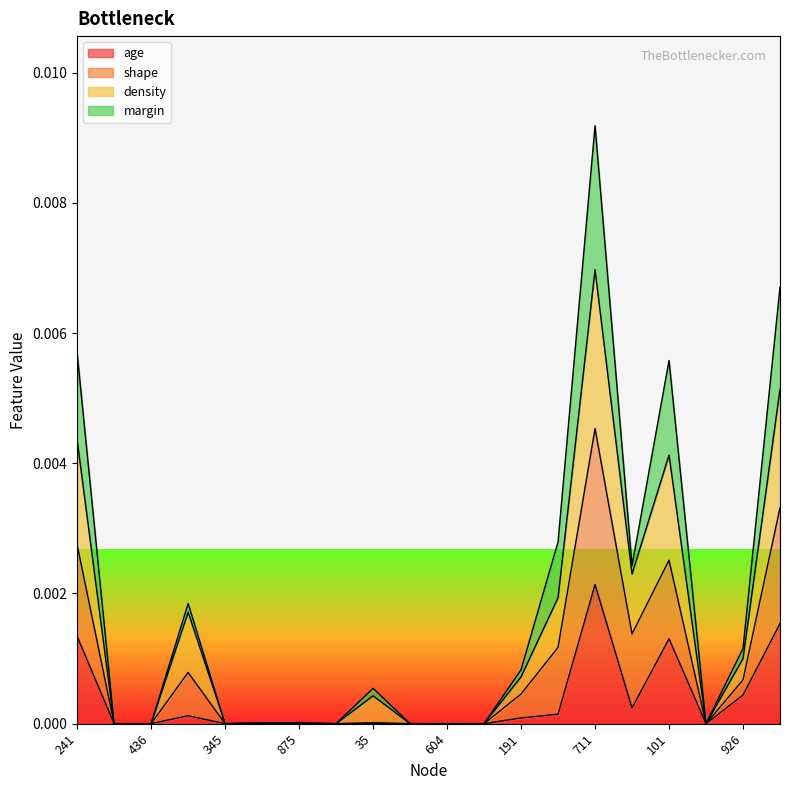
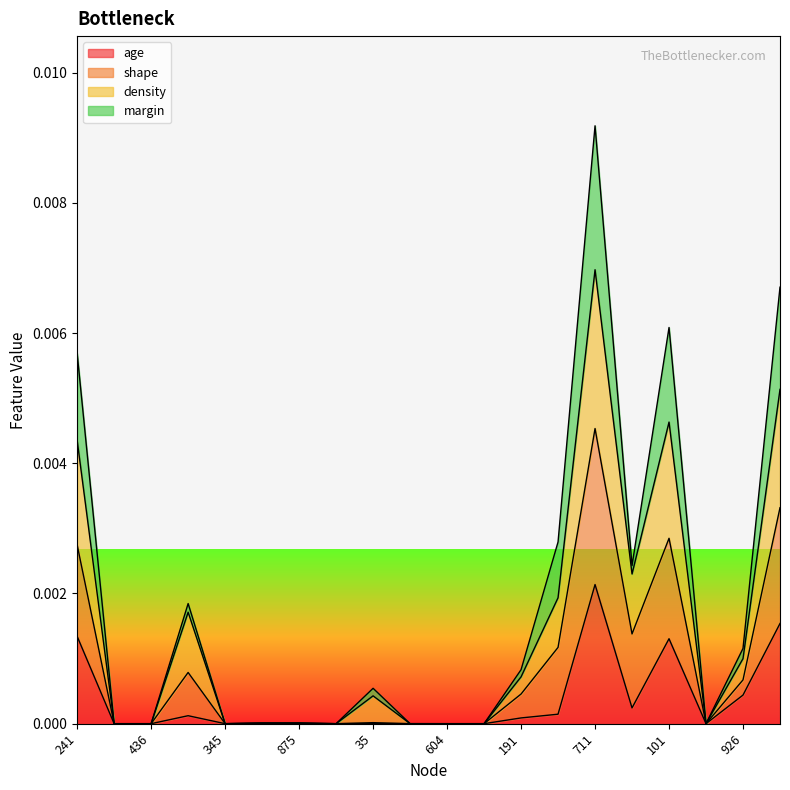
  {
    "age": {
      "241": 0.0013,
      "191": 0.0001,
      "711": 0.0021,
      "101": 0.0013,
      "926": 0.0004
    },
    "shape": {
      "241": 0.0014,
      "191": 0.0004,
      "711": 0.0024,
-     "101": 0.0012,
+     "101": 0.0015,
      "926": 0.0002
    },
    "density": {
      "241": 0.0016,
      "35": 0.0004,
      "191": 0.0003,
      "711": 0.0024,
-     "101": 0.0016,
+     "101": 0.0018,
      "926": 0.0003
    },
    "margin": {
      "241": 0.0013,
      "35": 0.0001,
      "191": 0.0001,
      "711": 0.0022,
      "101": 0.0015,
      "926": 0.0002
    }
  }
